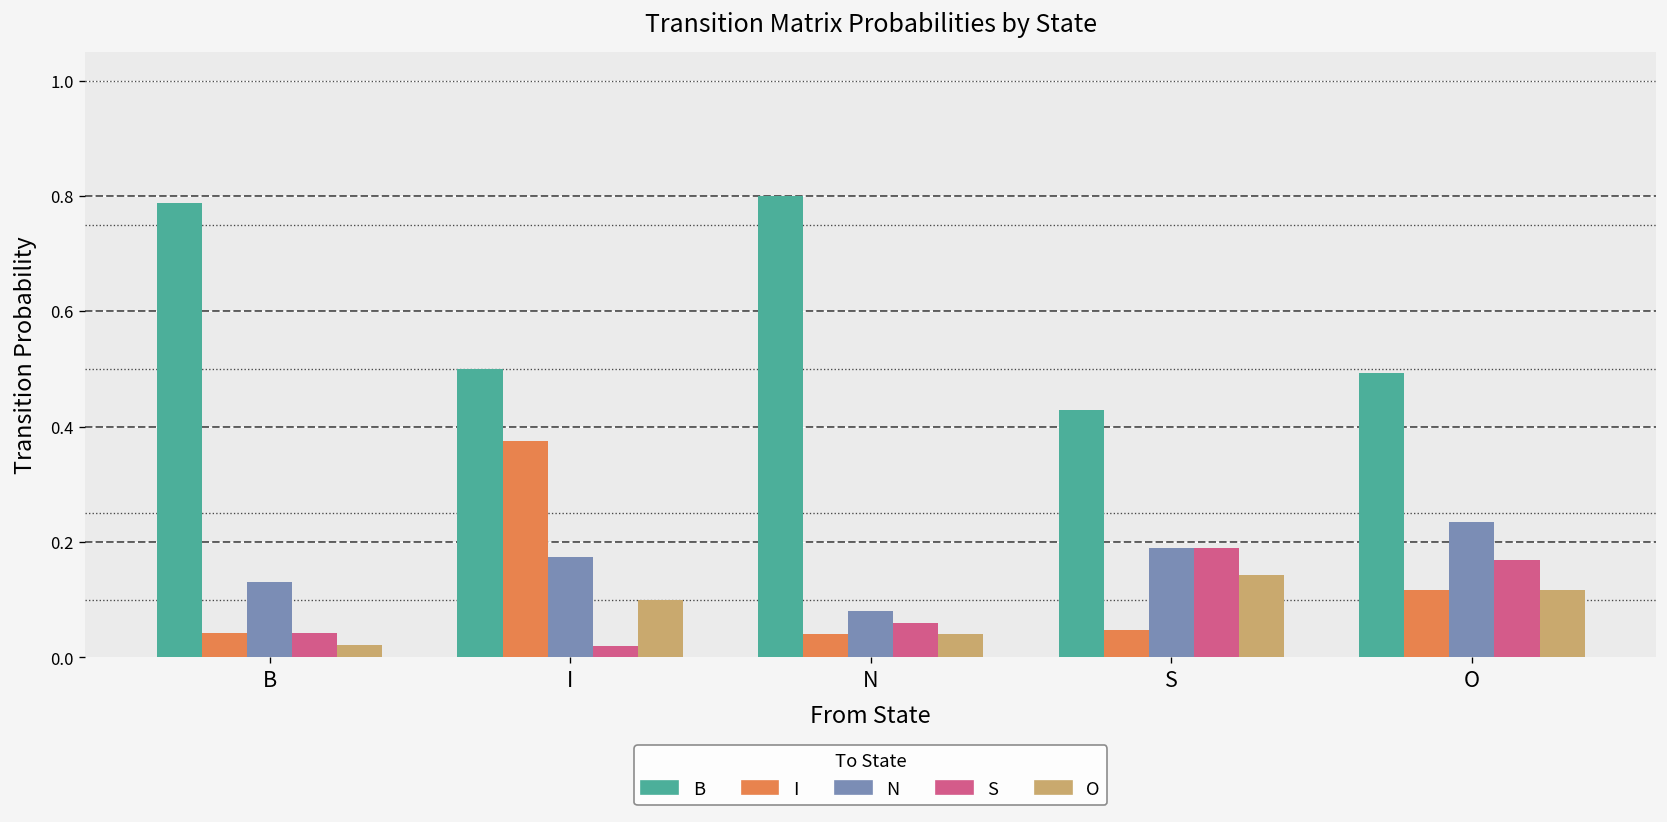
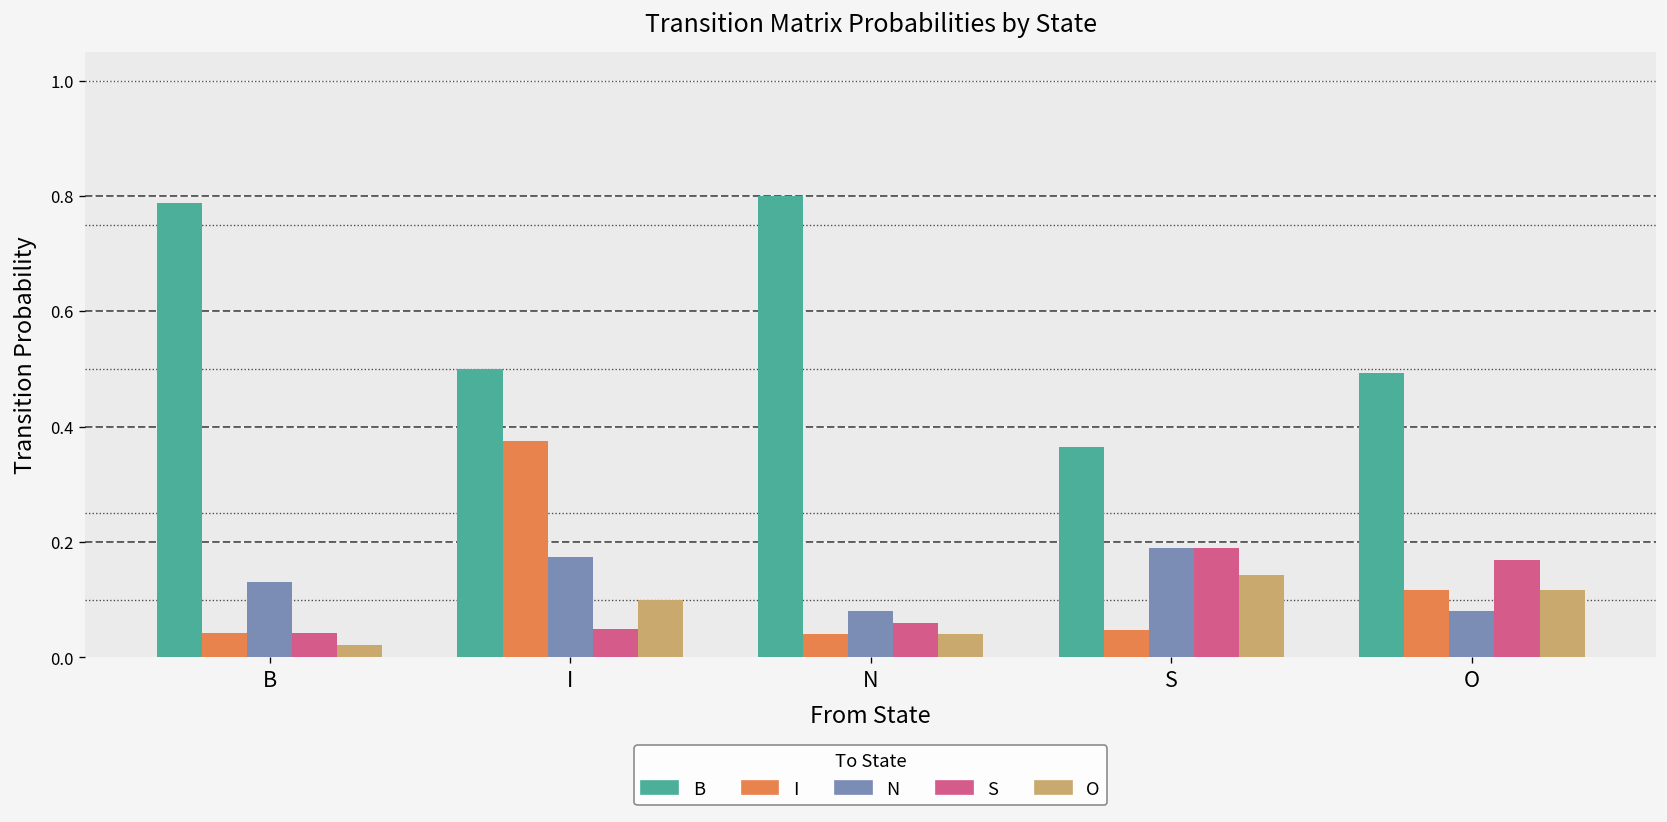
  {
    "B": {
      "B": 0.79,
      "I": 0.50,
      "N": 0.80,
-     "S": 0.43,
+     "S": 0.36,
      "O": 0.49
    },
    "N": {
      "B": 0.13,
      "I": 0.18,
      "N": 0.08,
      "S": 0.19,
-     "O": 0.24
+     "O": 0.08
    },
    "S": {
      "B": 0.04,
-     "I": 0.02,
+     "I": 0.05,
      "N": 0.06,
      "S": 0.19,
      "O": 0.17
    }
  }
